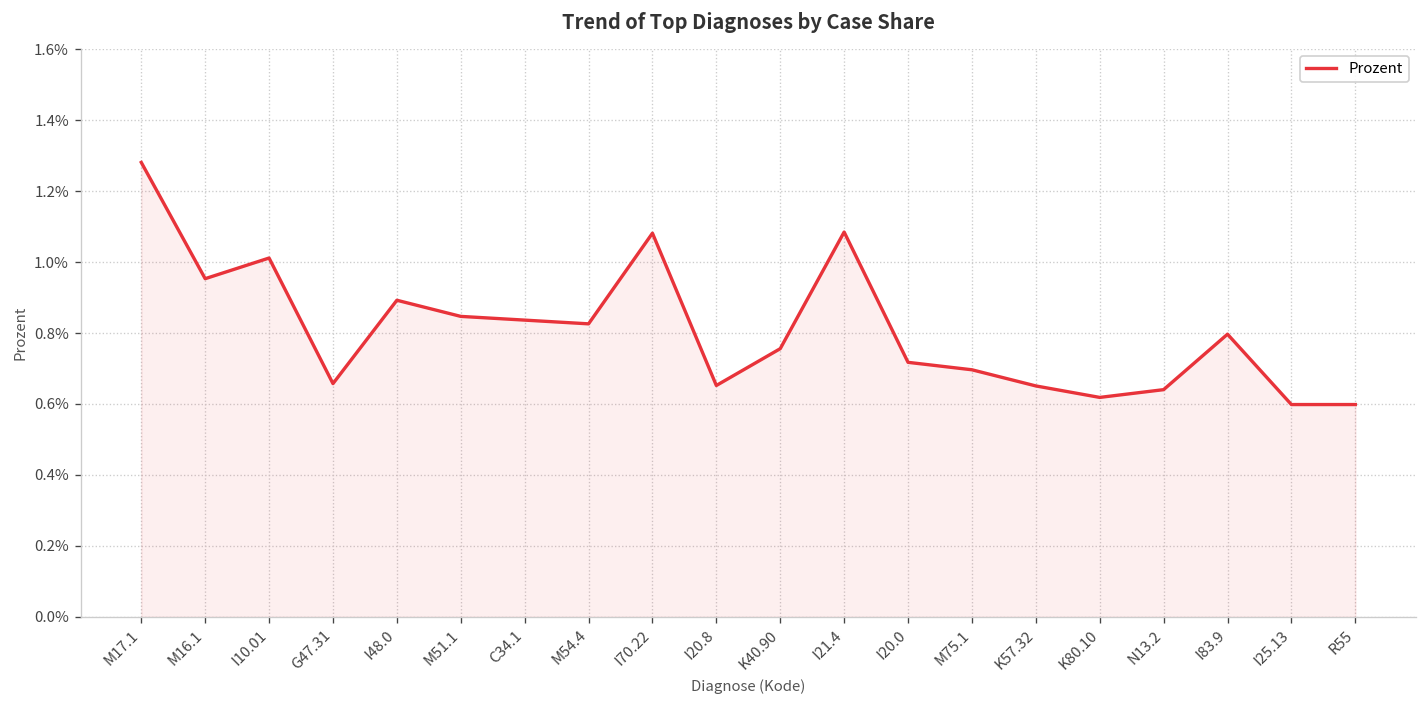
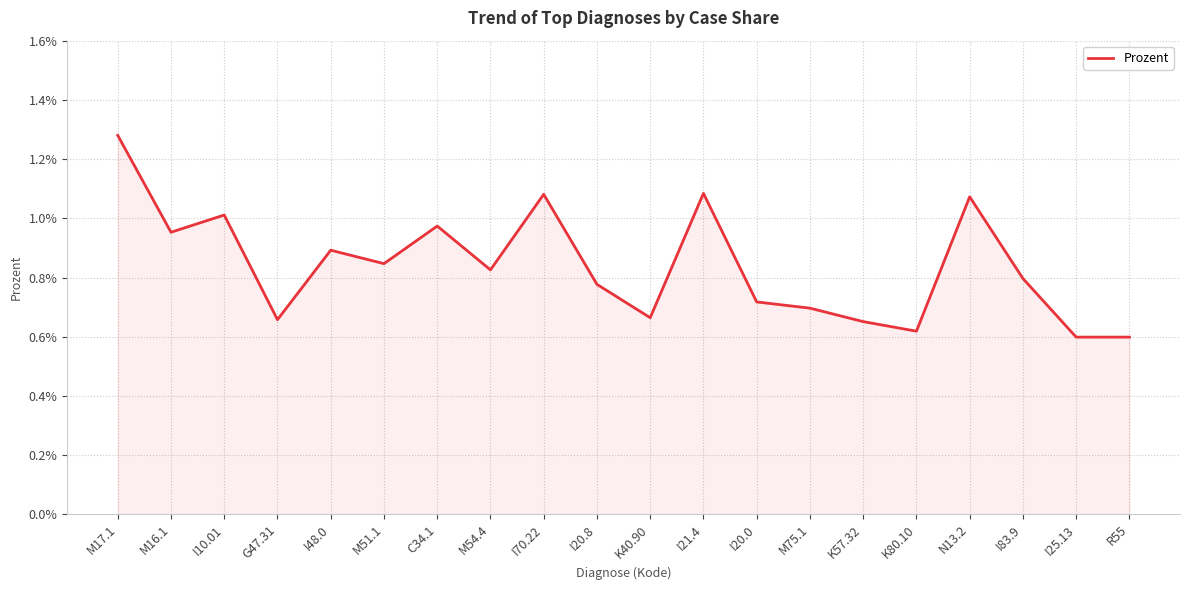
  {
    "M17.1": "1.28%",
    "M16.1": "0.95%",
    "I10.01": "1.01%",
    "G47.31": "0.66%",
    "I48.0": "0.89%",
    "M51.1": "0.85%",
-   "C34.1": "0.84%",
+   "C34.1": "0.97%",
    "M54.4": "0.83%",
    "I70.22": "1.08%",
-   "I20.8": "0.65%",
-   "K40.90": "0.76%",
+   "I20.8": "0.78%",
+   "K40.90": "0.66%",
    "I21.4": "1.08%",
    "I20.0": "0.72%",
    "M75.1": "0.70%",
    "K57.32": "0.65%",
    "K80.10": "0.62%",
-   "N13.2": "0.64%",
+   "N13.2": "1.07%",
    "I83.9": "0.80%",
    "I25.13": "0.60%",
    "R55": "0.60%"
  }
